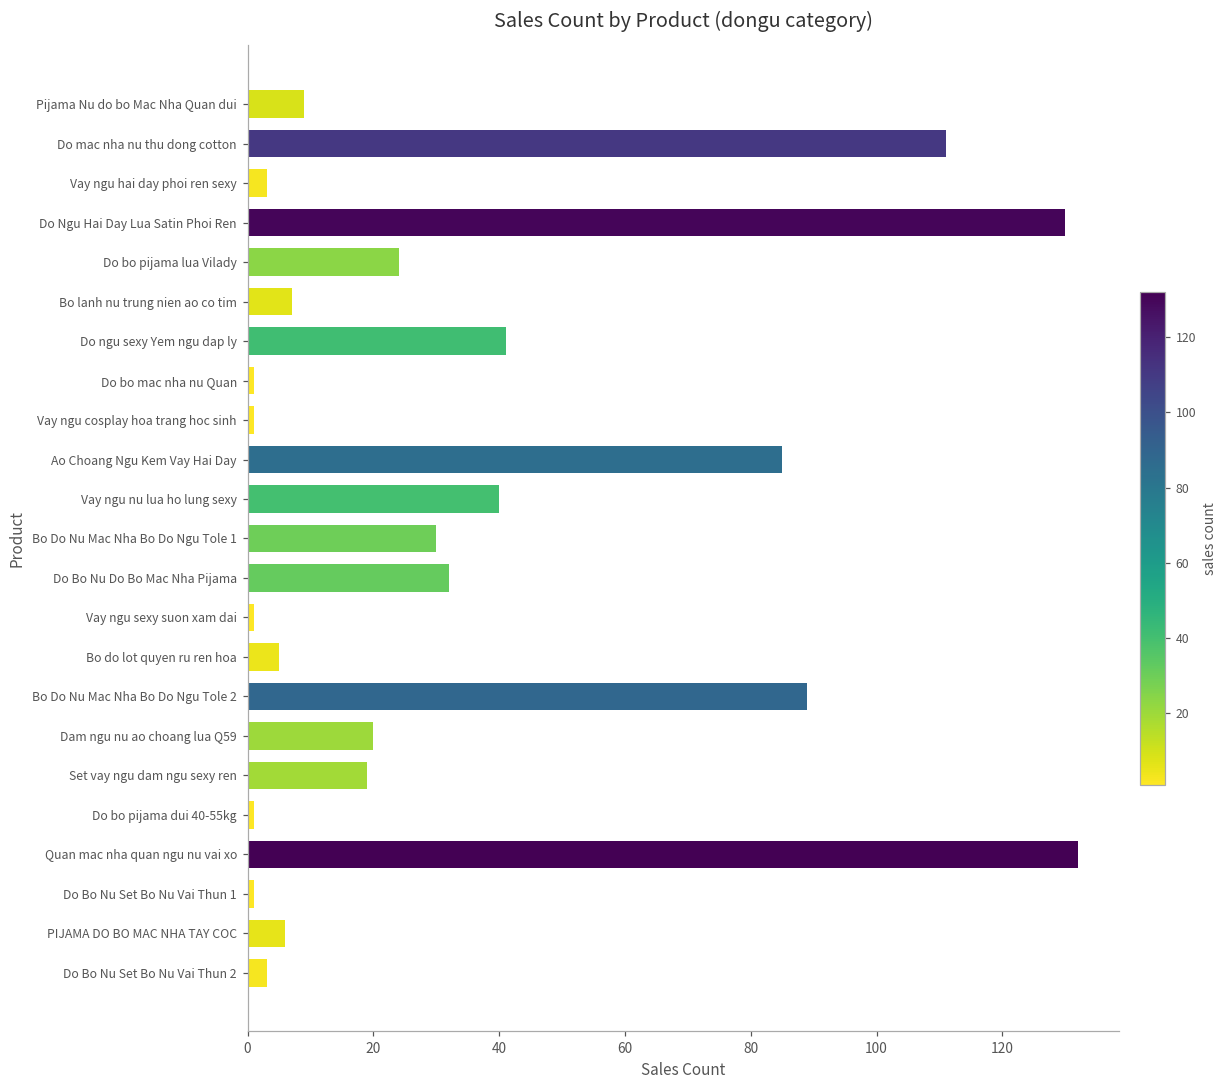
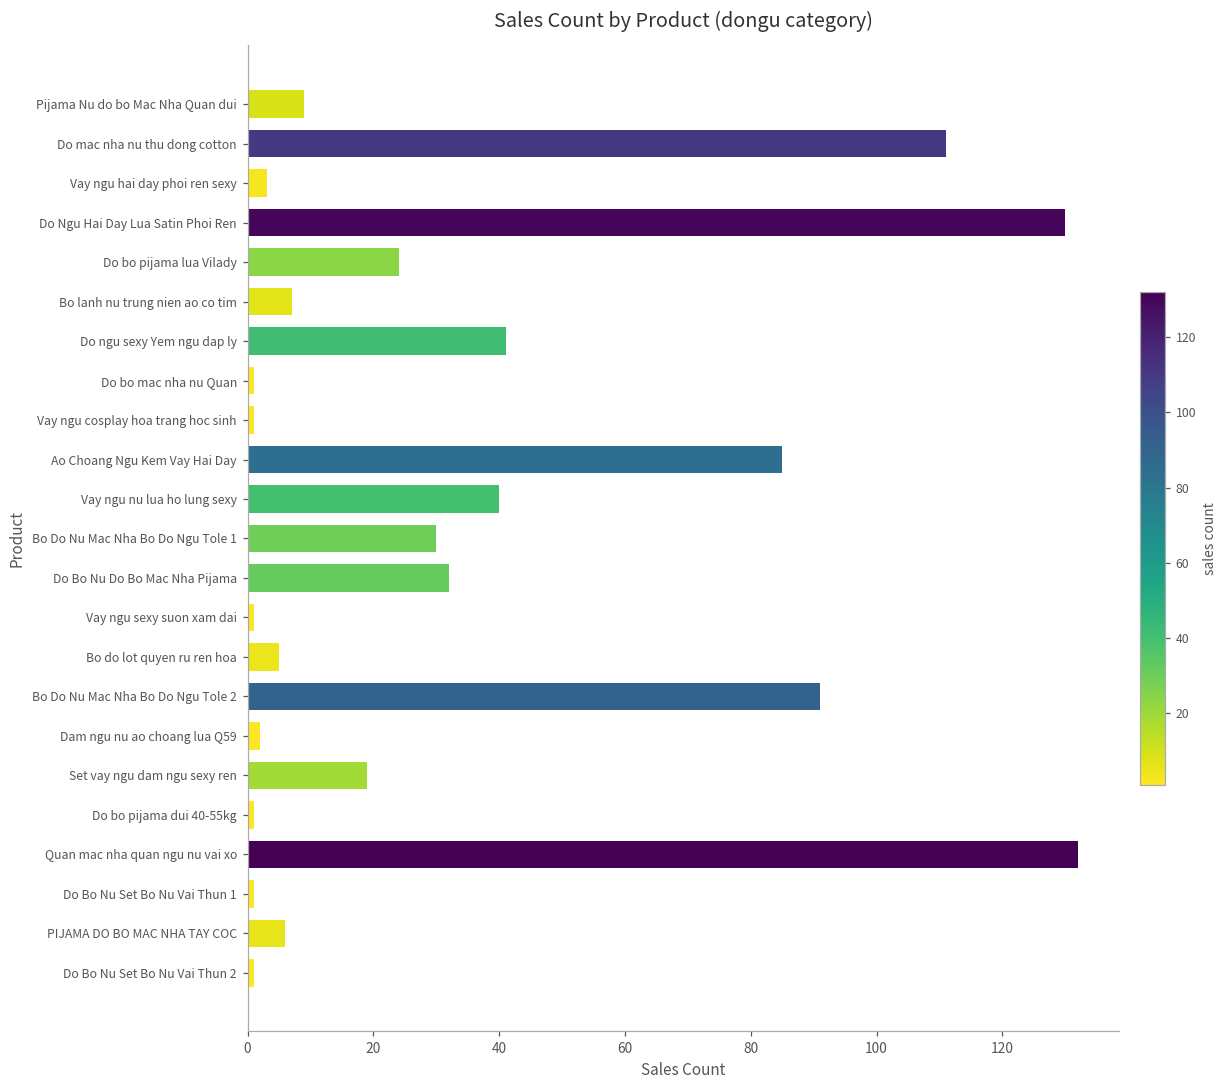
  {
    "Pijama Nu do bo Mac Nha Quan dui": 9,
    "Do mac nha nu thu dong cotton": 111,
    "Vay ngu hai day phoi ren sexy": 3,
    "Do Ngu Hai Day Lua Satin Phoi Ren": 130,
    "Do bo pijama lua Vilady": 24,
    "Bo lanh nu trung nien ao co tim": 7,
    "Do ngu sexy Yem ngu dap ly": 41,
    "Do bo mac nha nu Quan": 1,
    "Vay ngu cosplay hoa trang hoc sinh": 1,
    "Ao Choang Ngu Kem Vay Hai Day": 85,
    "Vay ngu nu lua ho lung sexy": 40,
    "Bo Do Nu Mac Nha Bo Do Ngu Tole 1": 30,
    "Do Bo Nu Do Bo Mac Nha Pijama": 32,
    "Vay ngu sexy suon xam dai": 1,
    "Bo do lot quyen ru ren hoa": 5,
-   "Bo Do Nu Mac Nha Bo Do Ngu Tole 2": 89,
-   "Dam ngu nu ao choang lua Q59": 20,
+   "Bo Do Nu Mac Nha Bo Do Ngu Tole 2": 91,
+   "Dam ngu nu ao choang lua Q59": 2,
    "Set vay ngu dam ngu sexy ren": 19,
    "Do bo pijama dui 40-55kg": 1,
    "Quan mac nha quan ngu nu vai xo": 132,
    "Do Bo Nu Set Bo Nu Vai Thun 1": 1,
    "PIJAMA DO BO MAC NHA TAY COC": 6,
-   "Do Bo Nu Set Bo Nu Vai Thun 2": 3
+   "Do Bo Nu Set Bo Nu Vai Thun 2": 1
  }
